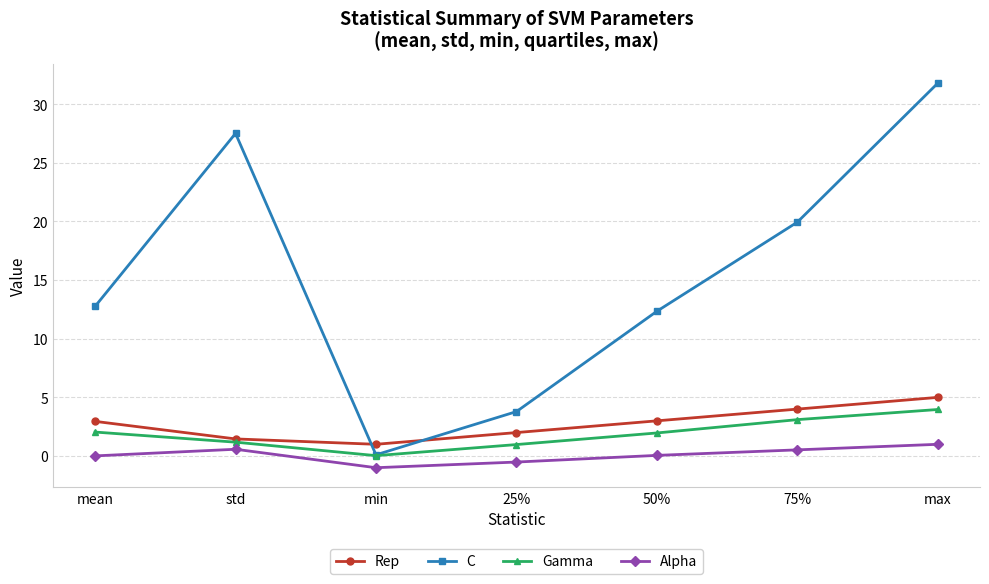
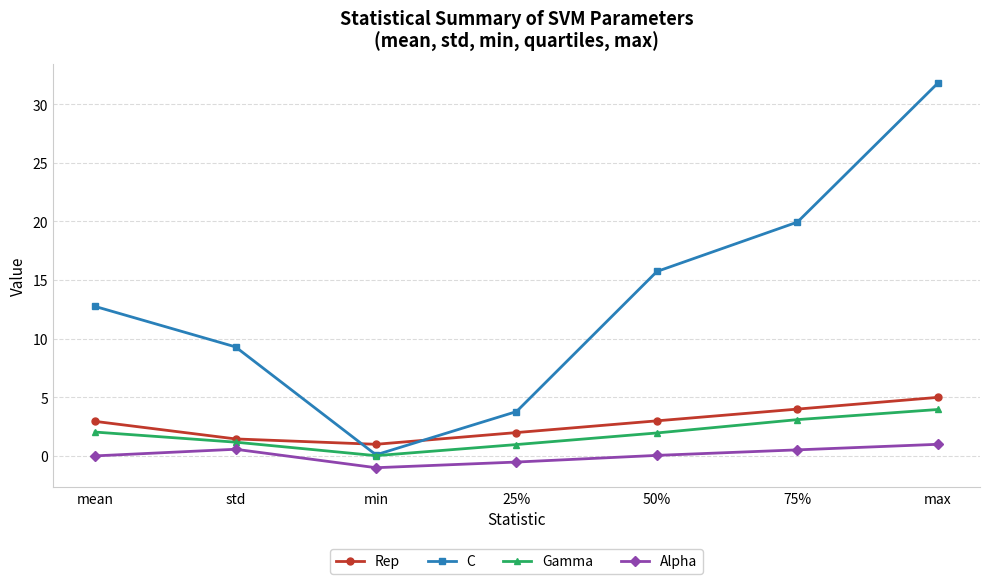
  {
    "Rep": {
      "mean": 3.0,
      "std": 1.5,
      "min": 1.0,
      "25%": 2.0,
      "50%": 3.0,
      "75%": 4.0,
      "max": 5.0
    },
    "C": {
      "mean": 12.8,
-     "std": 27.5,
+     "std": 9.3,
      "25%": 3.8,
-     "50%": 12.3,
+     "50%": 15.7,
      "75%": 19.9,
      "max": 31.8
    },
    "Gamma": {
      "mean": 2.0,
      "std": 1.2,
      "25%": 1.0,
      "50%": 2.0,
      "75%": 3.1,
      "max": 4.0
    },
    "Alpha": {
      "mean": 0.0,
      "std": 0.6,
      "min": -1.0,
      "25%": -0.5,
      "50%": 0.1,
      "75%": 0.5,
      "max": 1.0
    }
  }
